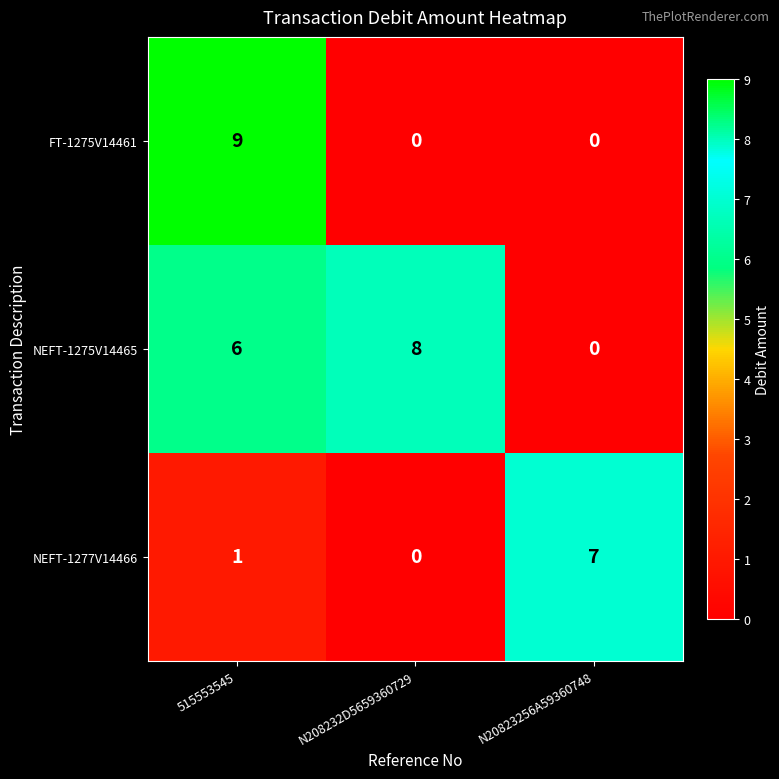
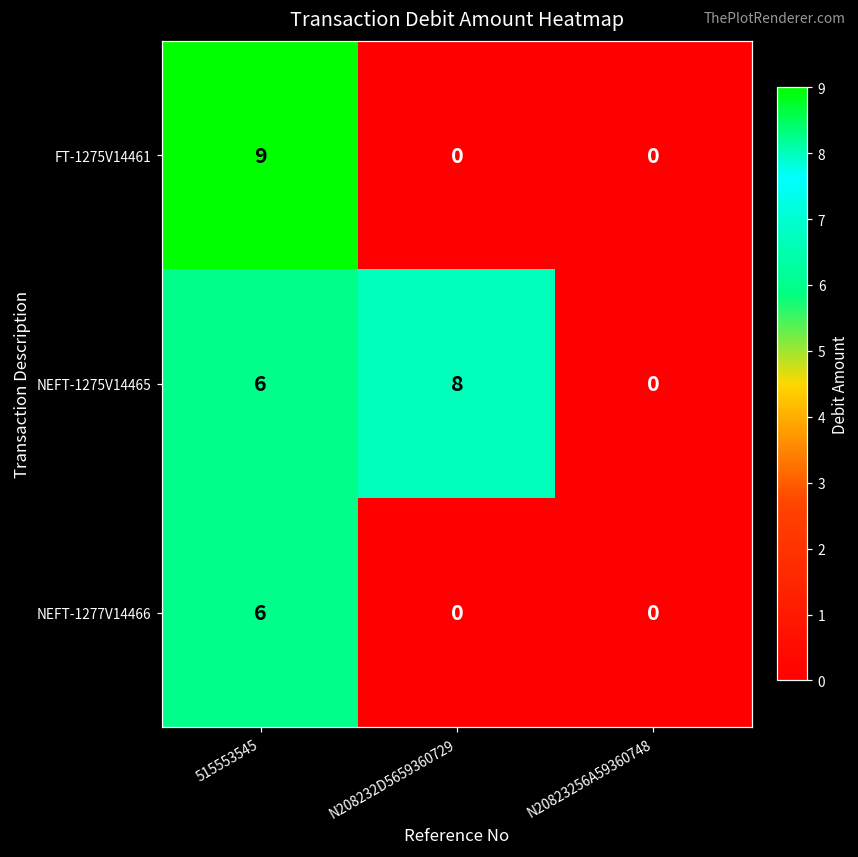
  {
    "FT-1275V14461": {
      "515553545": 9,
      "N208232D5659360729": 0,
      "N20823256A59360748": 0
    },
    "NEFT-1275V14465": {
      "515553545": 6,
      "N208232D5659360729": 8,
      "N20823256A59360748": 0
    },
    "NEFT-1277V14466": {
-     "515553545": 1,
+     "515553545": 6,
      "N208232D5659360729": 0,
-     "N20823256A59360748": 7
+     "N20823256A59360748": 0
    }
  }
